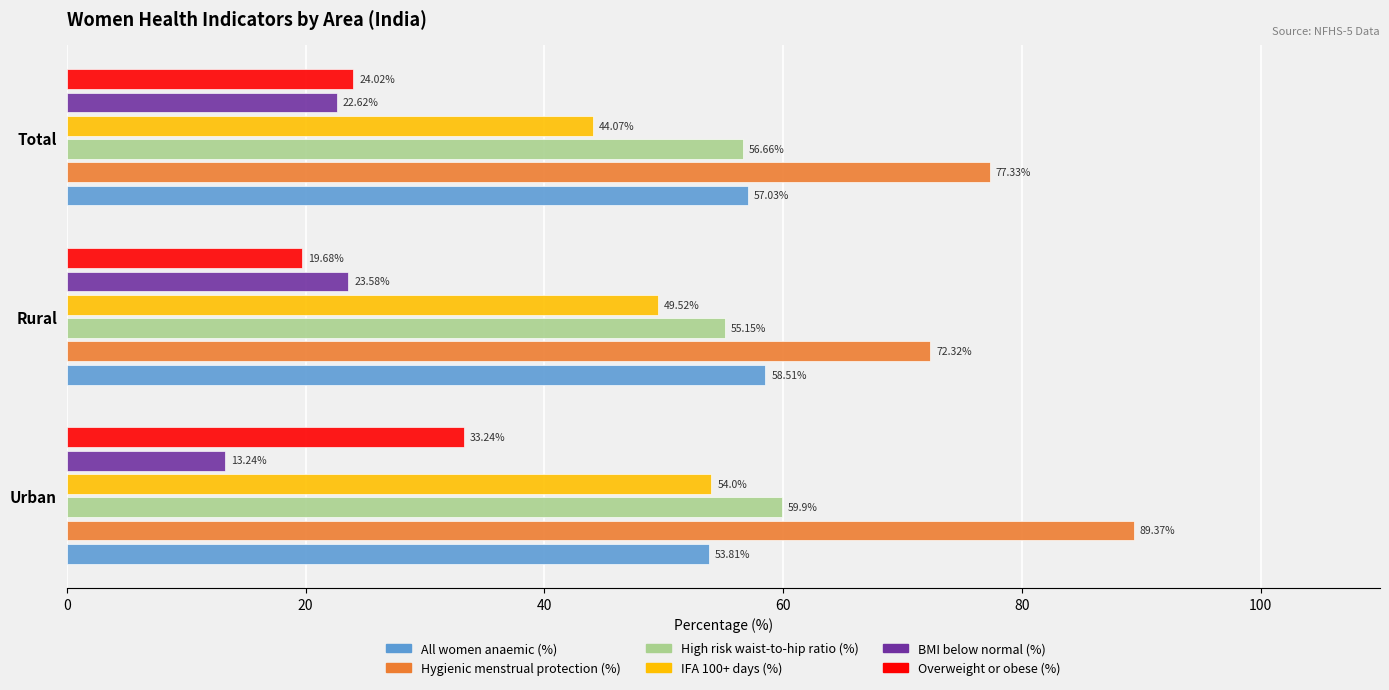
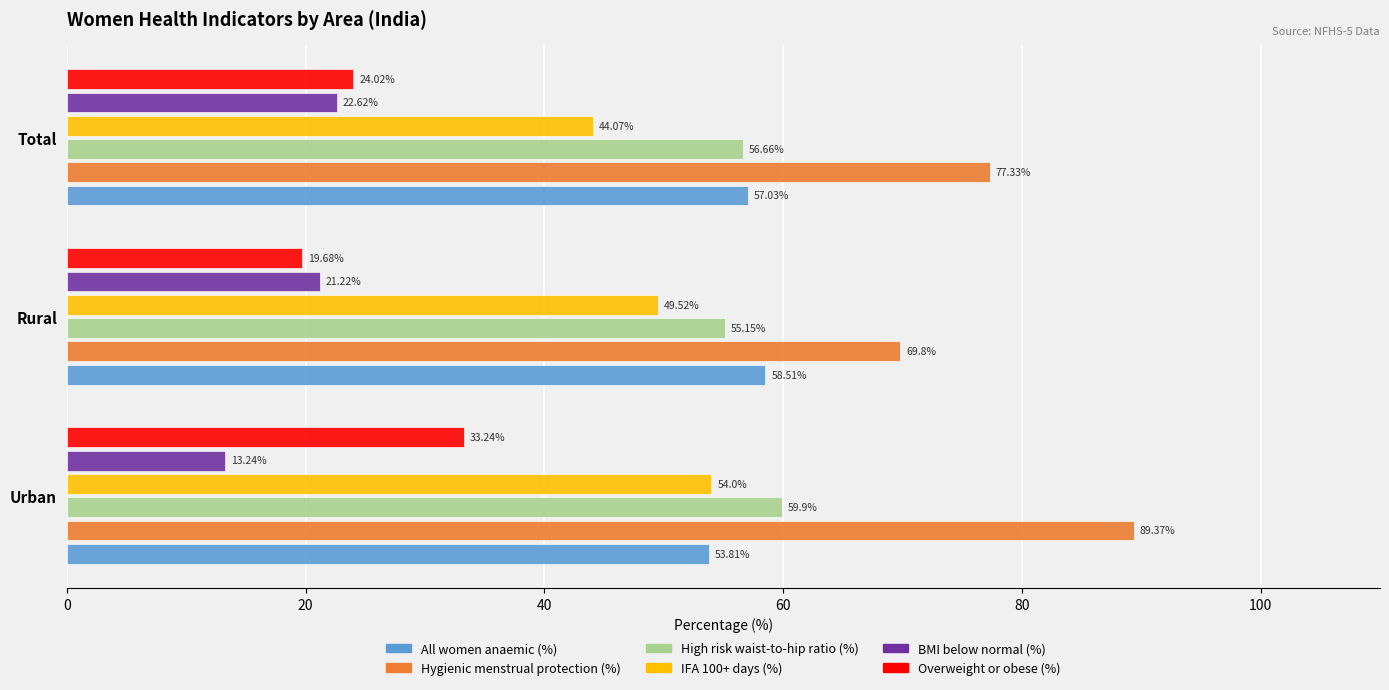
  {
    "All women anaemic (%)": {
      "Total": "57.03%",
      "Rural": "58.51%",
      "Urban": "53.81%"
    },
    "Hygienic menstrual protection (%)": {
      "Total": "77.33%",
-     "Rural": "72.32%",
+     "Rural": "69.8%",
      "Urban": "89.37%"
    },
    "High risk waist-to-hip ratio (%)": {
      "Total": "56.66%",
      "Rural": "55.15%",
      "Urban": "59.9%"
    },
    "IFA 100+ days (%)": {
      "Total": "44.07%",
      "Rural": "49.52%",
      "Urban": "54.0%"
    },
    "BMI below normal (%)": {
      "Total": "22.62%",
-     "Rural": "23.58%",
+     "Rural": "21.22%",
      "Urban": "13.24%"
    },
    "Overweight or obese (%)": {
      "Total": "24.02%",
      "Rural": "19.68%",
      "Urban": "33.24%"
    }
  }
